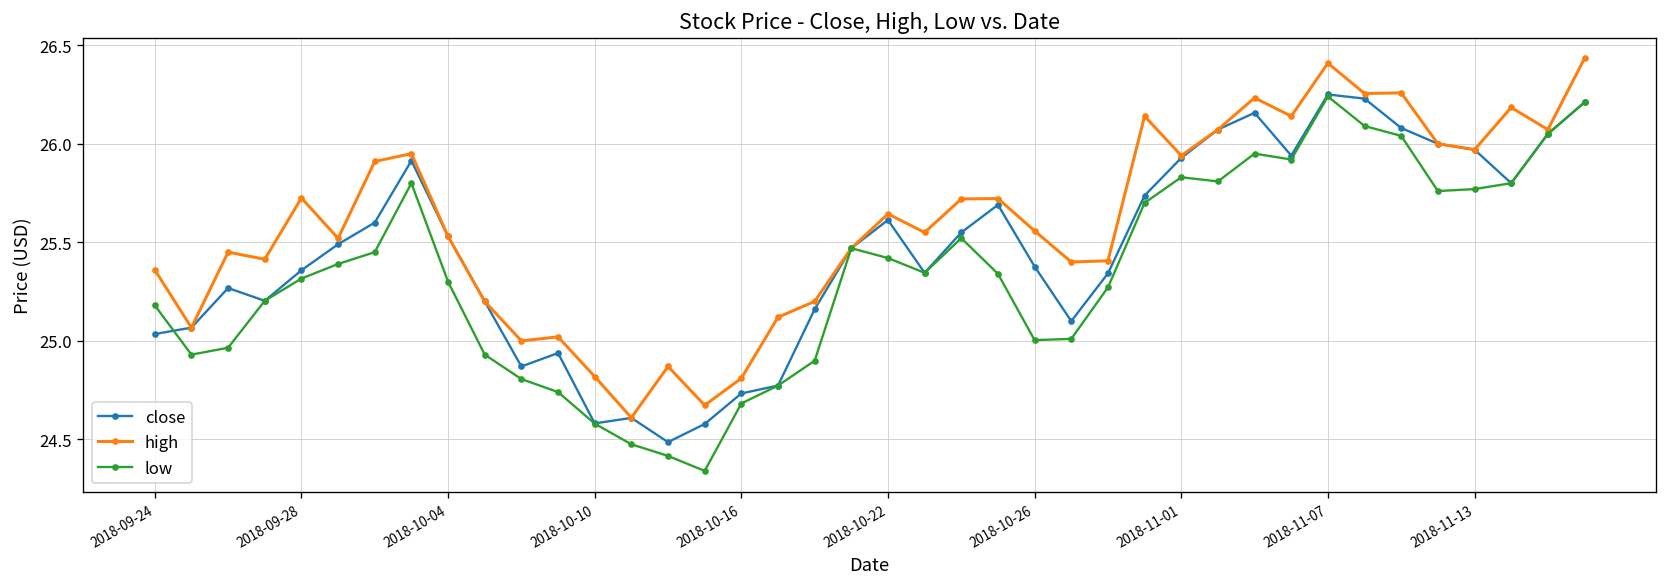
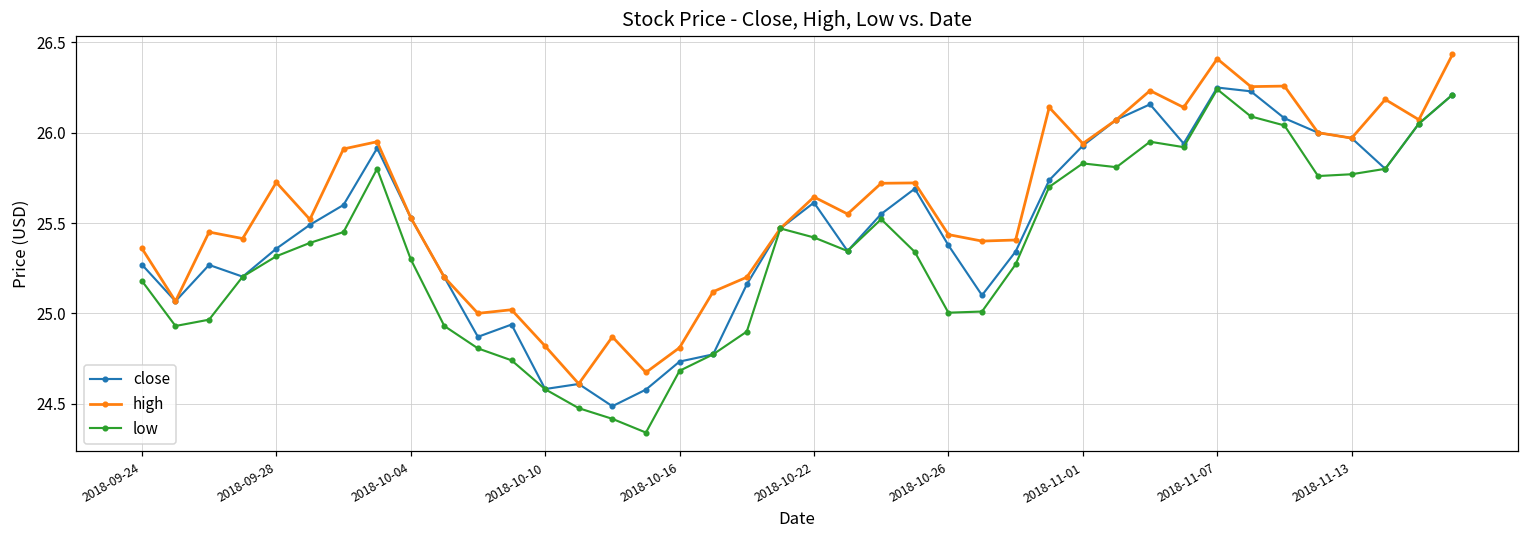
  {
    "close": {
-     "2018-09-24": 25.03,
+     "2018-09-24": 25.27,
      "2018-09-28": 25.36,
      "2018-10-16": 24.73,
      "2018-10-22": 25.61,
      "2018-10-26": 25.38
    },
    "high": {
      "2018-09-24": 25.36,
      "2018-09-28": 25.72,
      "2018-10-10": 24.82,
      "2018-10-16": 24.81,
      "2018-10-22": 25.64,
-     "2018-10-26": 25.56,
+     "2018-10-26": 25.44,
      "2018-11-07": 26.41
    },
    "low": {
      "2018-09-24": 25.18,
      "2018-09-28": 25.32,
      "2018-10-04": 25.30,
      "2018-10-16": 24.68,
      "2018-10-22": 25.42,
      "2018-10-26": 25.00,
      "2018-11-01": 25.83,
      "2018-11-13": 25.77
    }
  }
